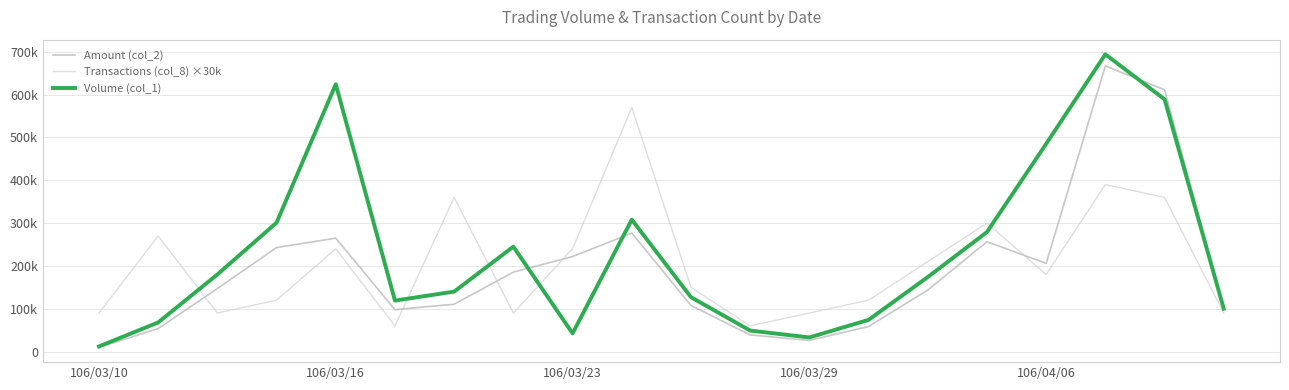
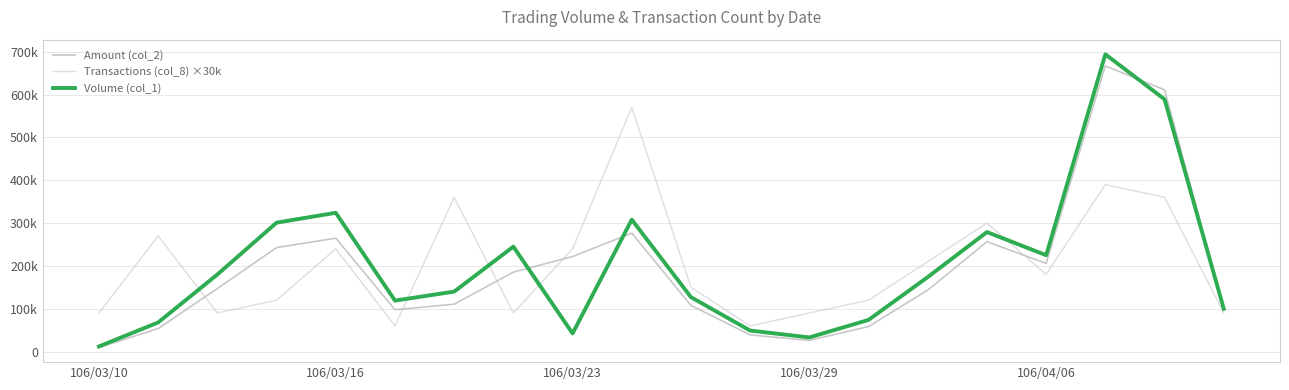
  {
    "Volume (col_1)": {
-     "106/03/16": 620000,
+     "106/03/16": 320000,
      "106/03/23": 40000,
      "106/03/29": 30000,
-     "106/04/06": 480000
+     "106/04/06": 230000
    }
  }
